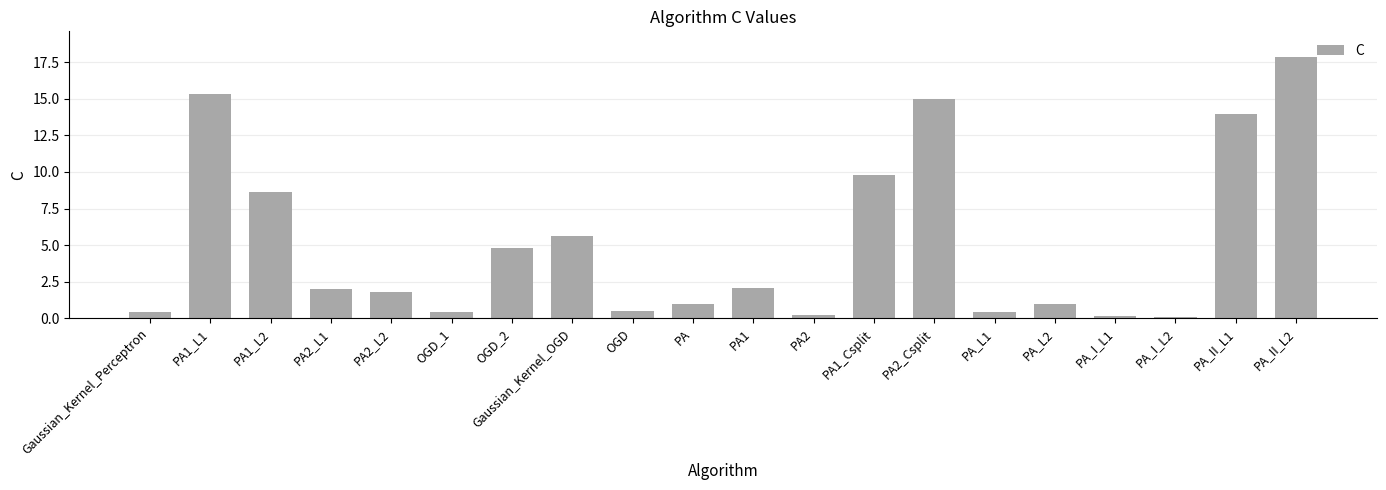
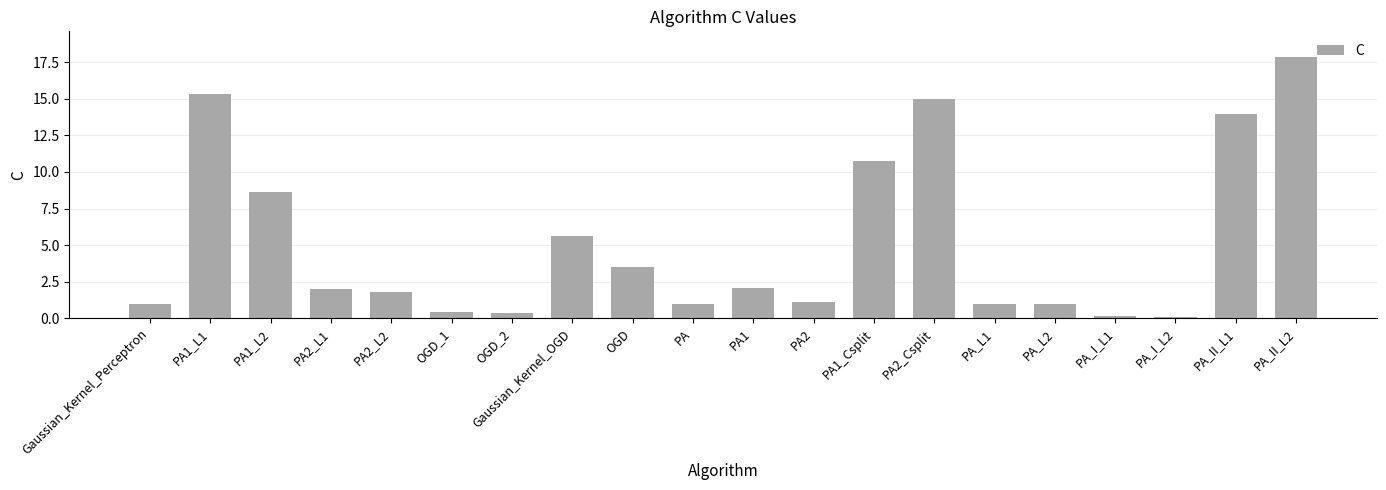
  {
-   "Gaussian_Kernel_Perceptron": 0.4,
+   "Gaussian_Kernel_Perceptron": 1.0,
    "PA1_L1": 15.3,
    "PA1_L2": 8.7,
    "PA2_L1": 2.0,
    "PA2_L2": 1.8,
    "OGD_1": 0.4,
-   "OGD_2": 4.8,
+   "OGD_2": 0.4,
    "Gaussian_Kernel_OGD": 5.6,
-   "OGD": 0.5,
+   "OGD": 3.5,
    "PA": 1.0,
    "PA1": 2.1,
-   "PA2": 0.2,
-   "PA1_Csplit": 9.8,
+   "PA2": 1.1,
+   "PA1_Csplit": 10.7,
    "PA2_Csplit": 15.0,
-   "PA_L1": 0.4,
+   "PA_L1": 1.0,
    "PA_L2": 1.0,
    "PA_I_L1": 0.2,
    "PA_II_L1": 14.0,
    "PA_II_L2": 17.8
  }
